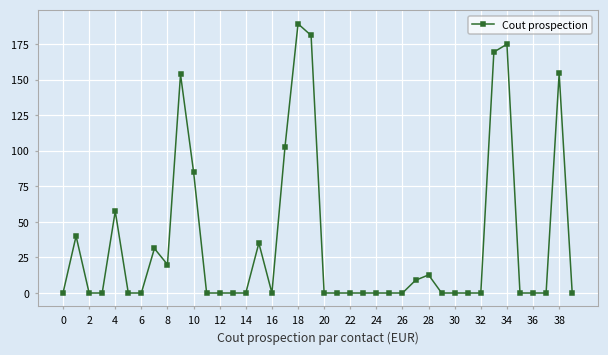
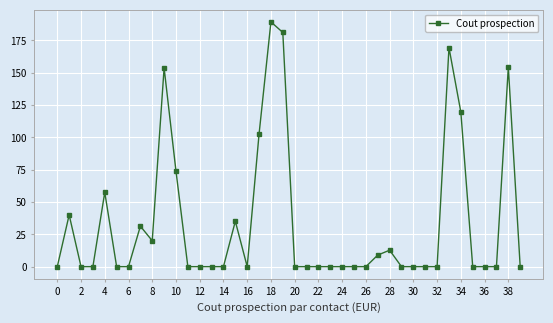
  {
    "0": 0,
    "2": 0,
    "4": 57,
    "6": 0,
    "8": 20,
-   "10": 85,
+   "10": 74,
    "12": 0,
    "14": 0,
    "16": 0,
    "18": 189,
    "20": 0,
    "22": 0,
    "24": 0,
    "26": 0,
    "28": 13,
    "30": 0,
    "32": 0,
-   "34": 175,
+   "34": 119,
    "36": 0,
    "38": 154
  }
